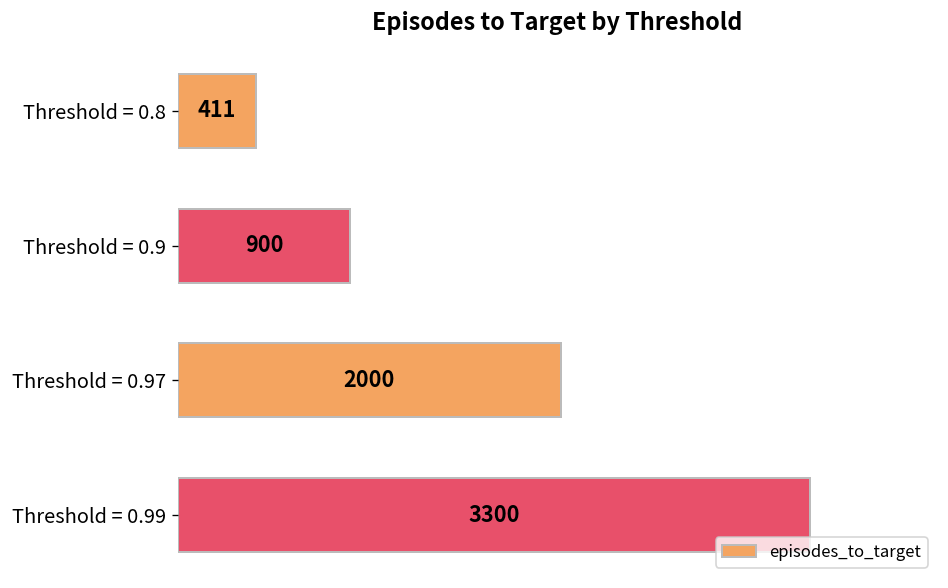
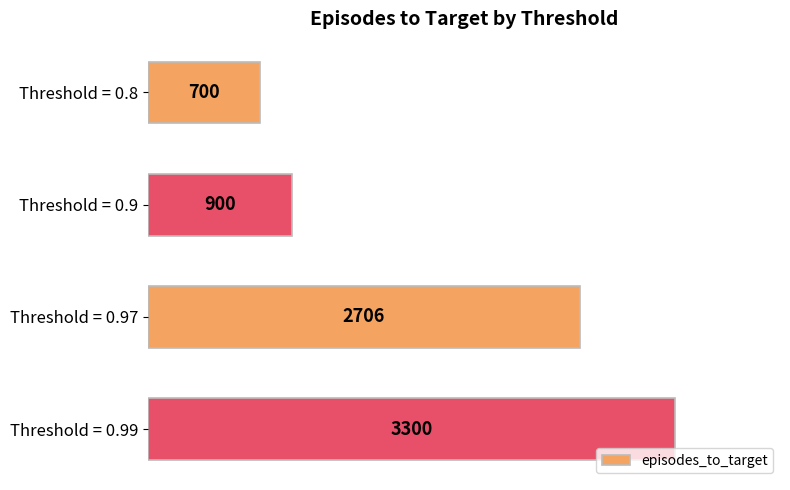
  {
-   "Threshold = 0.8": 411,
+   "Threshold = 0.8": 700,
    "Threshold = 0.9": 900,
-   "Threshold = 0.97": 2000,
+   "Threshold = 0.97": 2706,
    "Threshold = 0.99": 3300
  }
